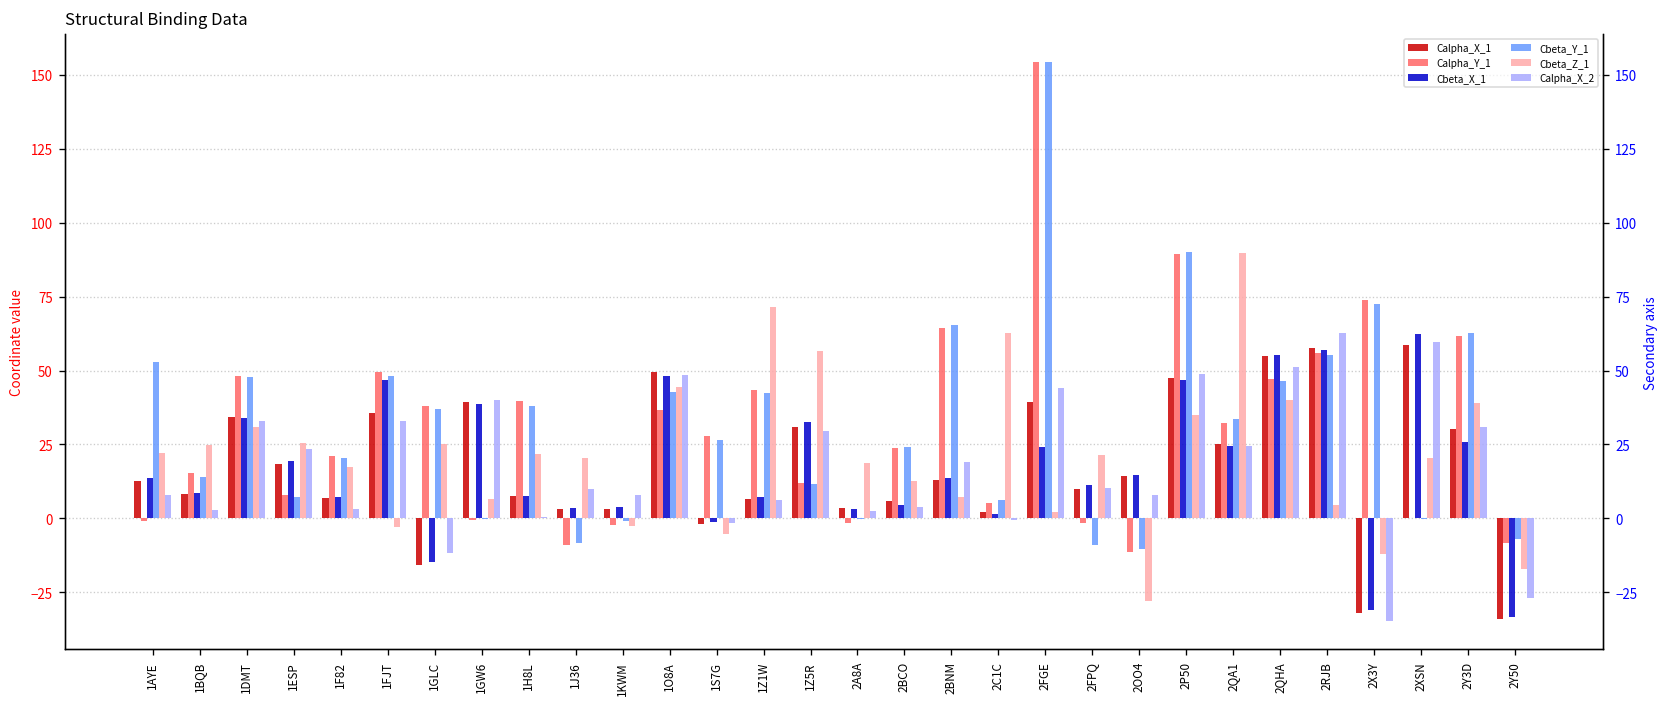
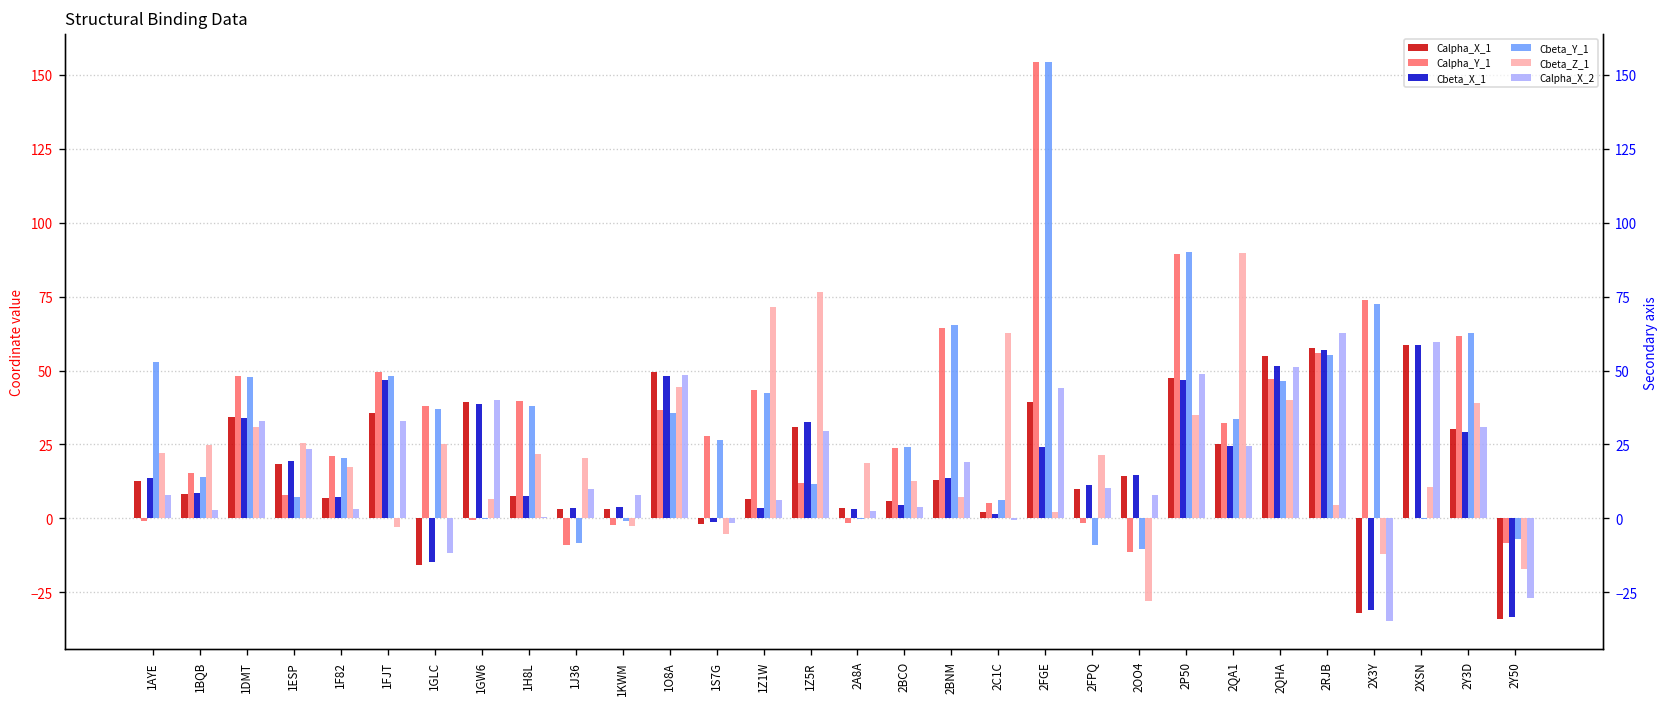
  {
    "Calpha_X_1": {
      "1AYE": 13,
      "1BQB": 8,
      "1DMT": 34,
      "1ESP": 18,
      "1F82": 7,
      "1FJT": 36,
      "1GLC": -16,
      "1GW6": 39,
      "1H8L": 8,
      "1J36": 3,
      "1KWM": 3,
      "1O8A": 50,
      "1S7G": -2,
      "1Z1W": 7,
      "1Z5R": 31,
      "2A8A": 4,
      "2BCO": 6,
      "2BNM": 13,
      "2C1C": 2,
      "2FGE": 39,
      "2FPQ": 10,
      "2OO4": 14,
      "2P50": 47,
      "2QA1": 25,
      "2QHA": 55,
      "2RJB": 58,
      "2X3Y": -32,
      "2XSN": 59,
      "2Y3D": 30,
      "2Y50": -34
    },
    "Calpha_Y_1": {
      "1BQB": 15,
      "1DMT": 48,
      "1ESP": 8,
      "1F82": 21,
      "1FJT": 50,
      "1GLC": 38,
      "1H8L": 40,
      "1J36": -9,
      "1KWM": -2,
      "1O8A": 36,
      "1S7G": 28,
      "1Z1W": 43,
      "1Z5R": 12,
      "2A8A": -2,
      "2BCO": 24,
      "2BNM": 64,
      "2C1C": 5,
      "2FGE": 154,
      "2FPQ": -2,
      "2OO4": -11,
      "2P50": 89,
      "2QA1": 32,
      "2QHA": 47,
      "2RJB": 56,
      "2X3Y": 74,
      "2Y3D": 62,
      "2Y50": -8
    },
    "Cbeta_X_1": {
      "1AYE": 14,
      "1BQB": 8,
      "1DMT": 34,
      "1ESP": 19,
      "1F82": 7,
      "1FJT": 47,
      "1GLC": -15,
      "1GW6": 39,
      "1H8L": 8,
      "1J36": 4,
      "1KWM": 4,
      "1O8A": 48,
      "1S7G": -1,
-     "1Z1W": 7,
+     "1Z1W": 4,
      "1Z5R": 32,
      "2A8A": 3,
      "2BCO": 4,
      "2BNM": 14,
      "2C1C": 2,
      "2FGE": 24,
      "2FPQ": 11,
      "2OO4": 15,
      "2P50": 47,
      "2QA1": 25,
-     "2QHA": 55,
+     "2QHA": 52,
      "2RJB": 57,
      "2X3Y": -31,
-     "2XSN": 62,
-     "2Y3D": 26,
+     "2XSN": 59,
+     "2Y3D": 29,
      "2Y50": -33
    },
    "Cbeta_Y_1": {
      "1AYE": 53,
      "1BQB": 14,
      "1DMT": 48,
      "1ESP": 7,
      "1F82": 20,
      "1FJT": 48,
      "1GLC": 37,
      "1H8L": 38,
      "1J36": -8,
-     "1O8A": 43,
+     "1O8A": 36,
      "1S7G": 26,
      "1Z1W": 43,
      "1Z5R": 12,
      "2BCO": 24,
      "2BNM": 65,
      "2C1C": 6,
      "2FGE": 154,
      "2FPQ": -9,
      "2OO4": -10,
      "2P50": 90,
      "2QA1": 34,
      "2QHA": 46,
      "2RJB": 55,
      "2X3Y": 73,
      "2Y3D": 63,
      "2Y50": -7
    },
    "Cbeta_Z_1": {
      "1AYE": 22,
      "1BQB": 25,
      "1DMT": 31,
      "1ESP": 25,
      "1F82": 17,
      "1FJT": -3,
      "1GLC": 25,
      "1GW6": 7,
      "1H8L": 22,
      "1J36": 21,
      "1KWM": -3,
      "1O8A": 45,
      "1S7G": -5,
      "1Z1W": 71,
-     "1Z5R": 57,
+     "1Z5R": 77,
      "2A8A": 19,
      "2BCO": 13,
      "2BNM": 7,
      "2C1C": 63,
      "2FGE": 2,
      "2FPQ": 21,
      "2OO4": -28,
      "2P50": 35,
      "2QA1": 90,
      "2QHA": 40,
      "2RJB": 5,
      "2X3Y": -12,
-     "2XSN": 20,
+     "2XSN": 11,
      "2Y3D": 39,
      "2Y50": -17
    },
    "Calpha_X_2": {
      "1AYE": 8,
      "1BQB": 3,
      "1DMT": 33,
      "1ESP": 24,
      "1F82": 3,
      "1FJT": 33,
      "1GLC": -12,
      "1GW6": 40,
      "1J36": 10,
      "1KWM": 8,
      "1O8A": 49,
      "1S7G": -2,
      "1Z1W": 6,
      "1Z5R": 30,
      "2A8A": 3,
      "2BCO": 4,
      "2BNM": 19,
      "2FGE": 44,
      "2FPQ": 10,
      "2OO4": 8,
      "2P50": 49,
      "2QA1": 25,
      "2QHA": 51,
      "2RJB": 63,
      "2X3Y": -35,
      "2XSN": 60,
      "2Y3D": 31,
      "2Y50": -27
    }
  }
